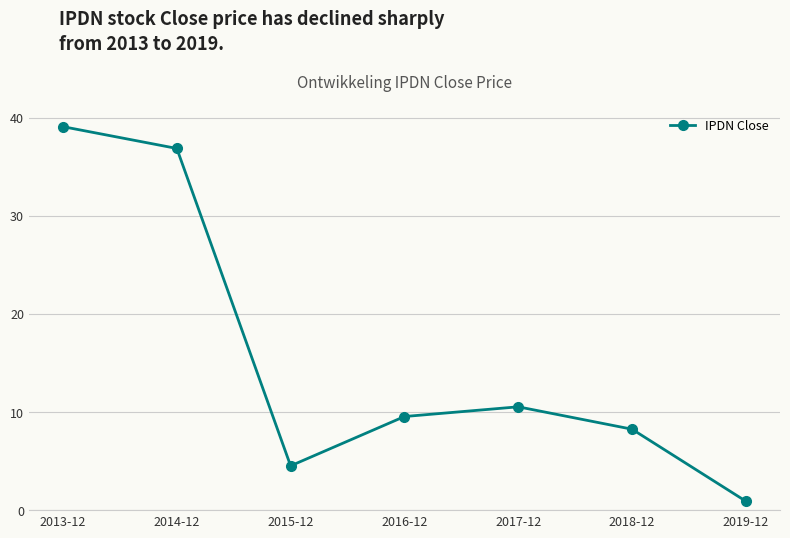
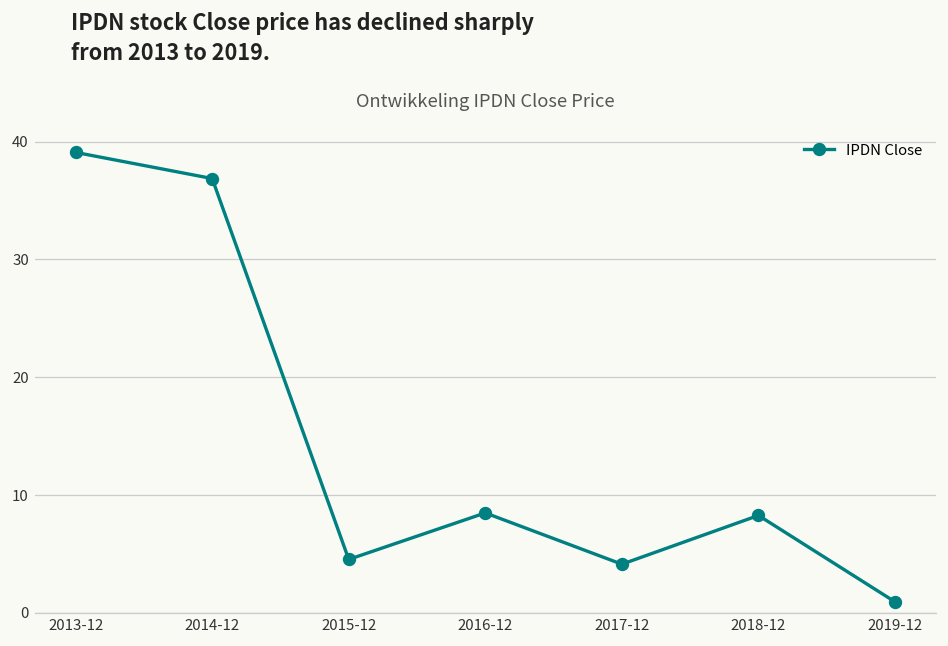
  {
    "2013-12": 39,
    "2014-12": 37,
    "2015-12": 5,
-   "2016-12": 10,
-   "2017-12": 11,
+   "2016-12": 8,
+   "2017-12": 4,
    "2018-12": 8,
    "2019-12": 1
  }
